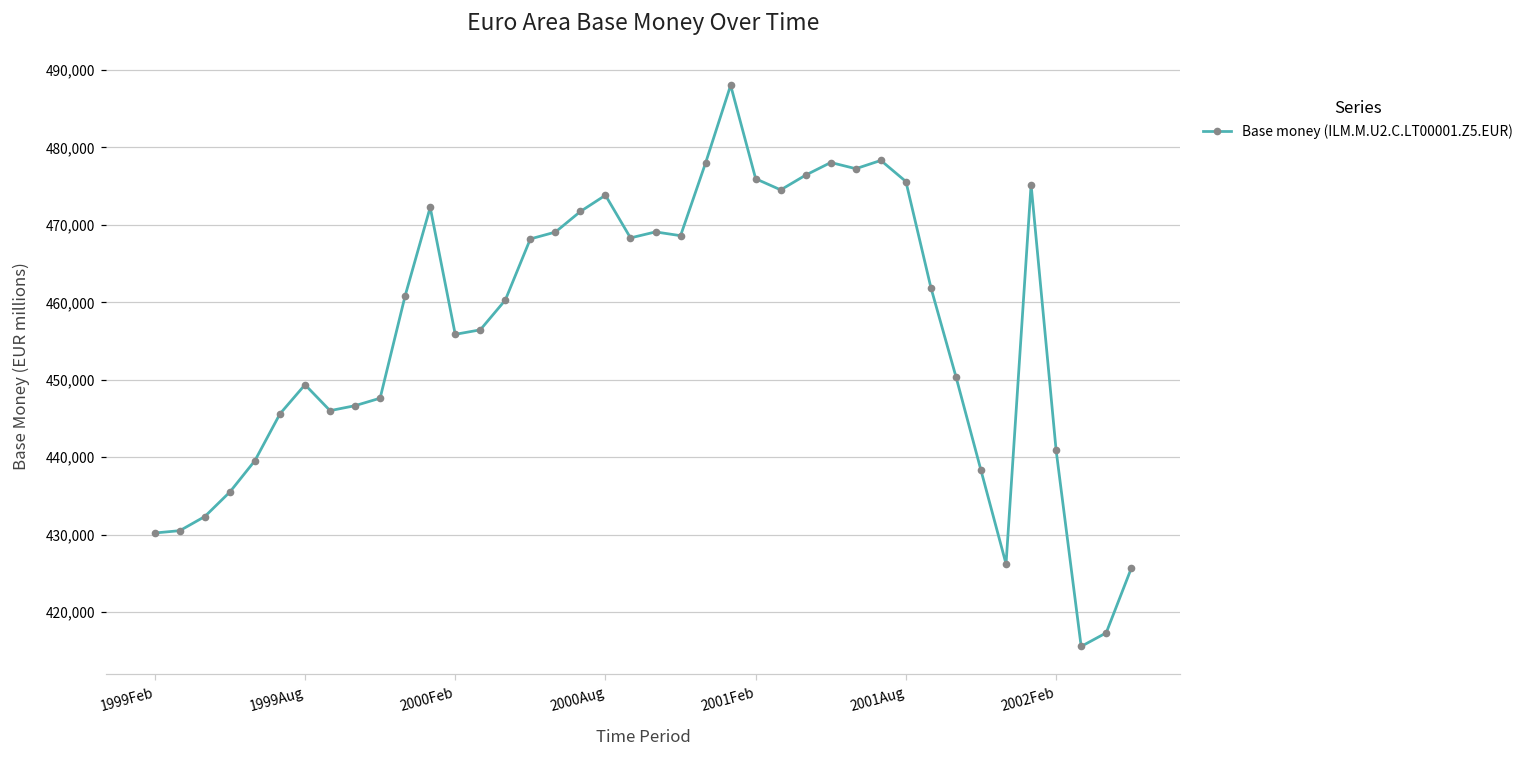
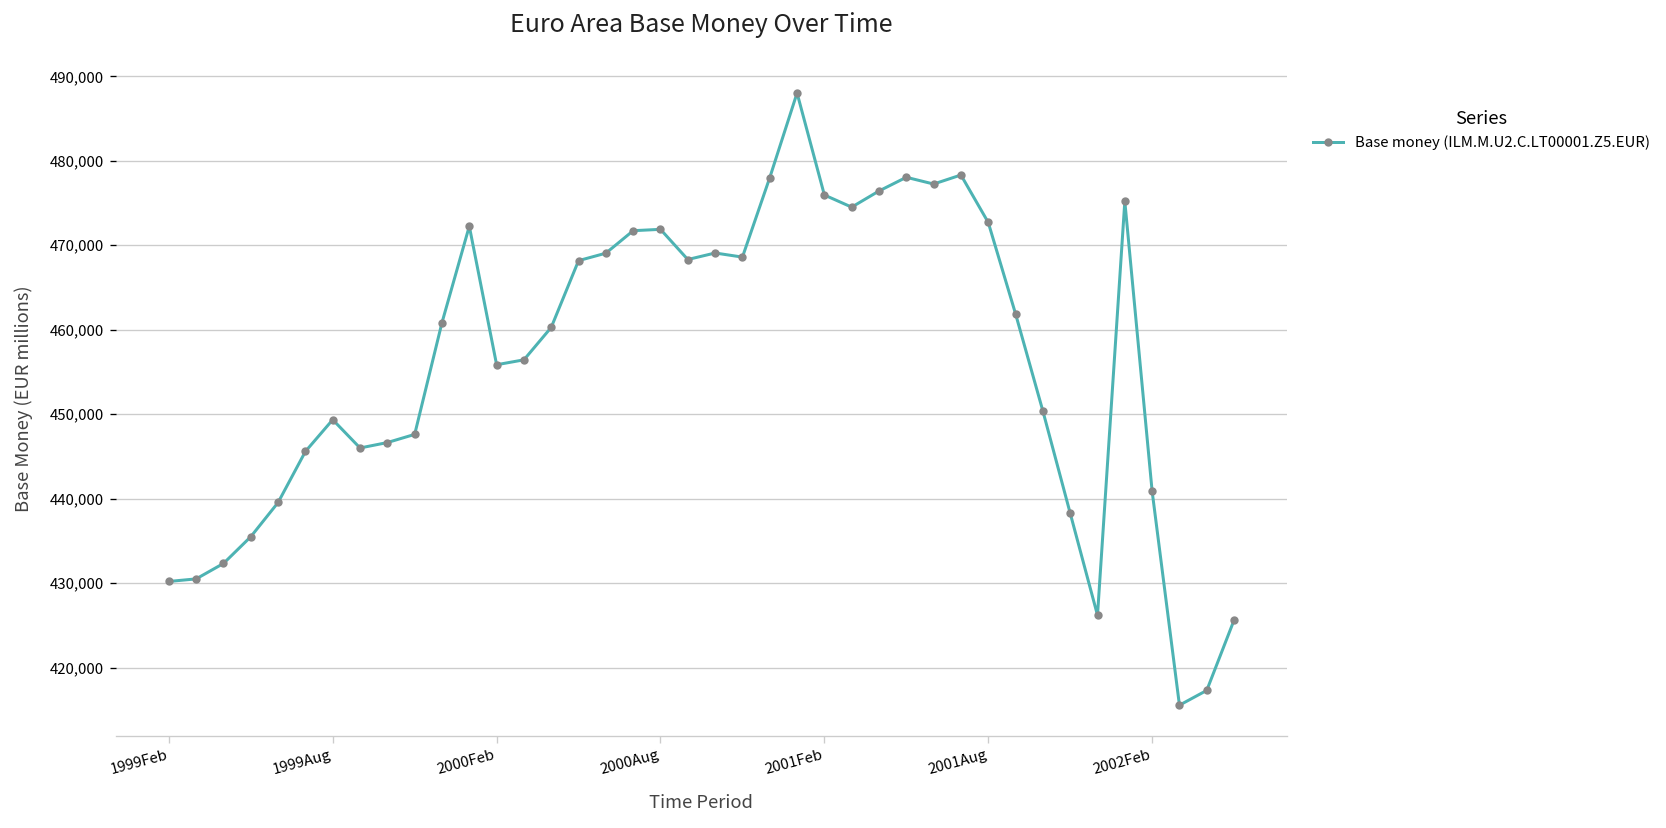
  {
    "1999Feb": "430,000",
    "1999Aug": "449,000",
    "2000Feb": "456,000",
-   "2000Aug": "474,000",
+   "2000Aug": "472,000",
    "2001Feb": "476,000",
-   "2001Aug": "476,000",
+   "2001Aug": "473,000",
    "2002Feb": "441,000"
  }
